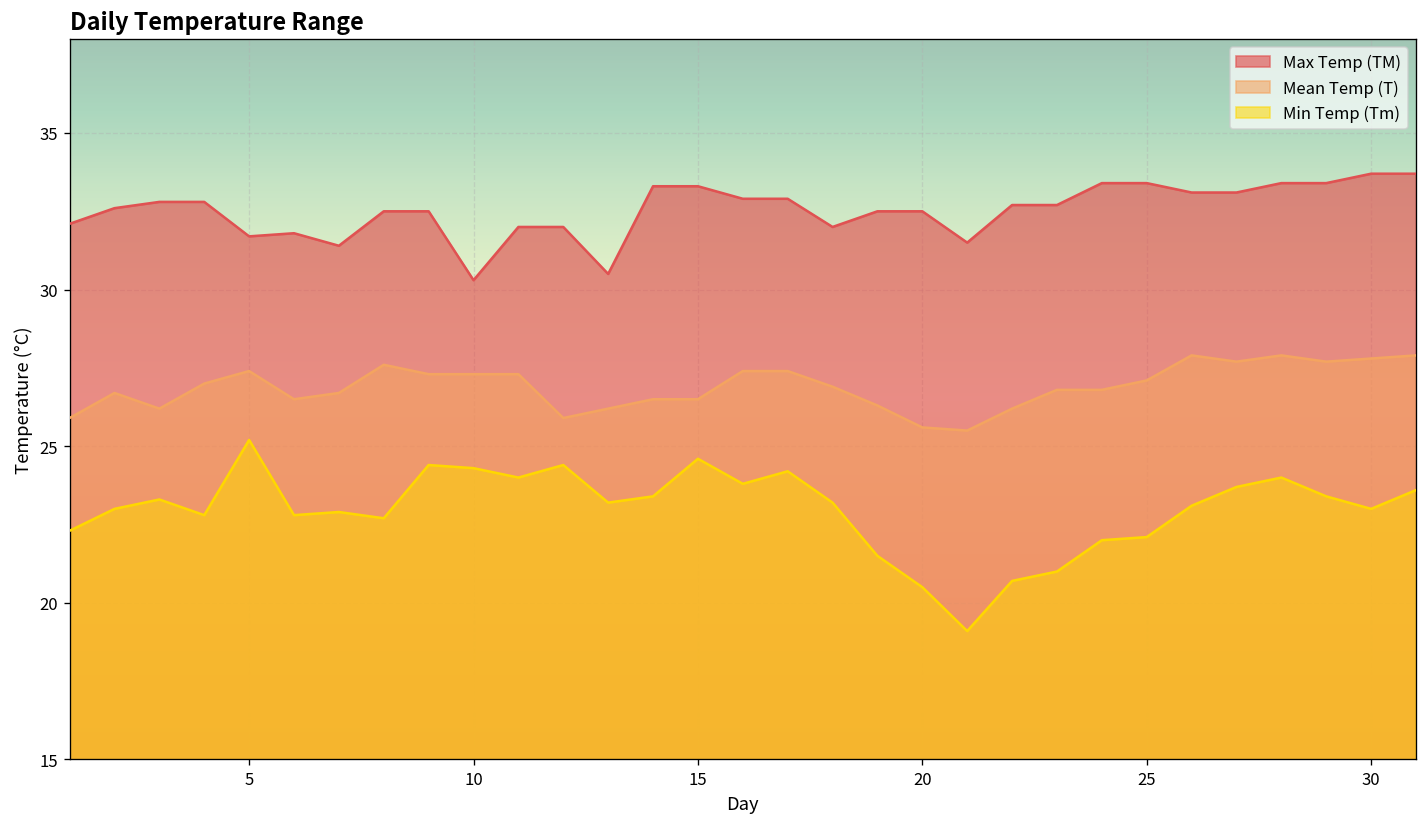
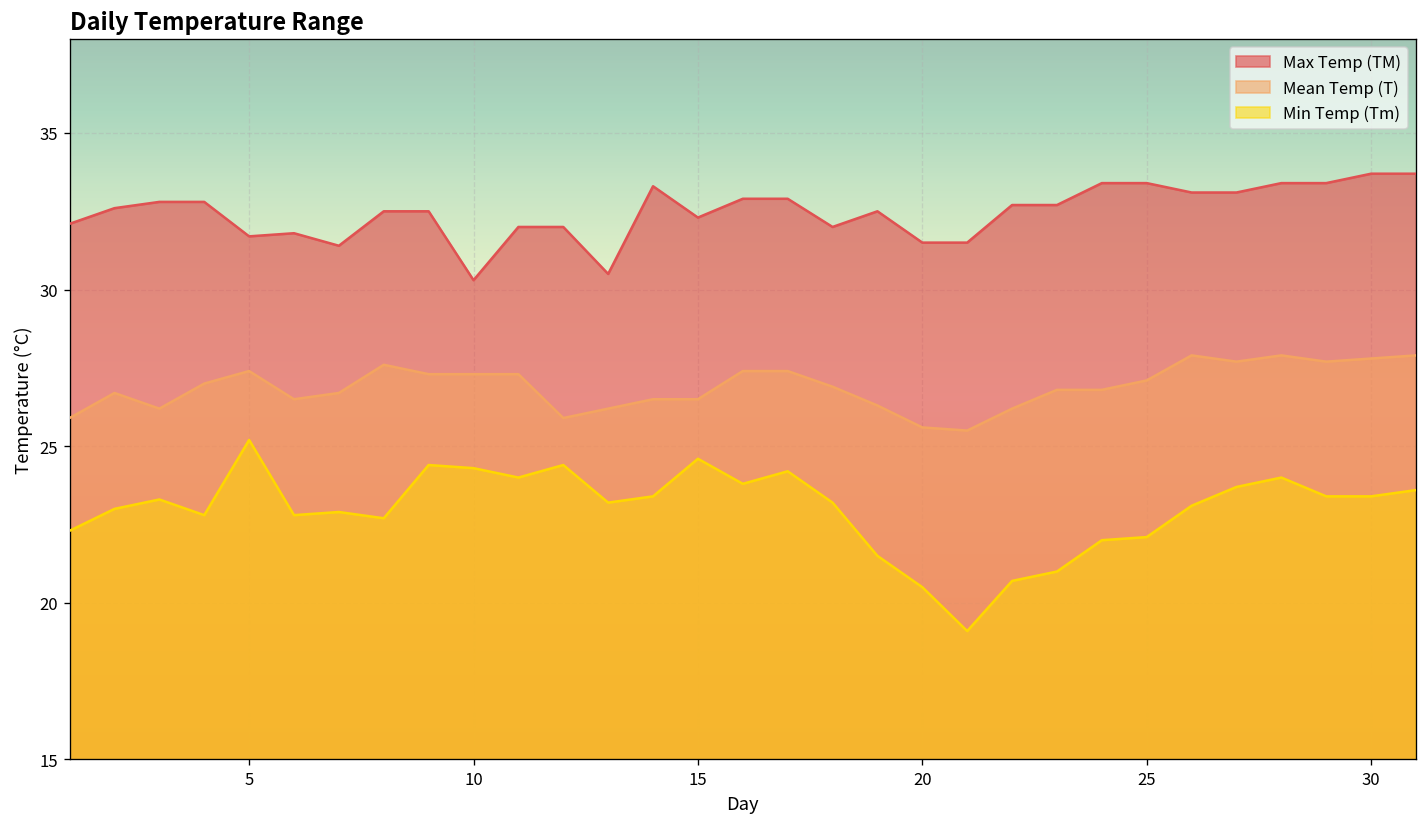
  {
    "Max Temp (TM)": {
      "5": 31.7,
      "10": 30.3,
-     "15": 33.3,
-     "20": 32.5,
+     "15": 32.3,
+     "20": 31.5,
      "25": 33.4,
      "30": 33.7
    },
    "Mean Temp (T)": {
      "5": 27.4,
      "10": 27.3,
      "15": 26.5,
      "20": 25.6,
      "25": 27.1,
      "30": 27.8
    },
    "Min Temp (Tm)": {
      "5": 25.2,
      "10": 24.3,
      "15": 24.6,
      "20": 20.5,
      "25": 22.1,
-     "30": 23.0
+     "30": 23.4
    }
  }
